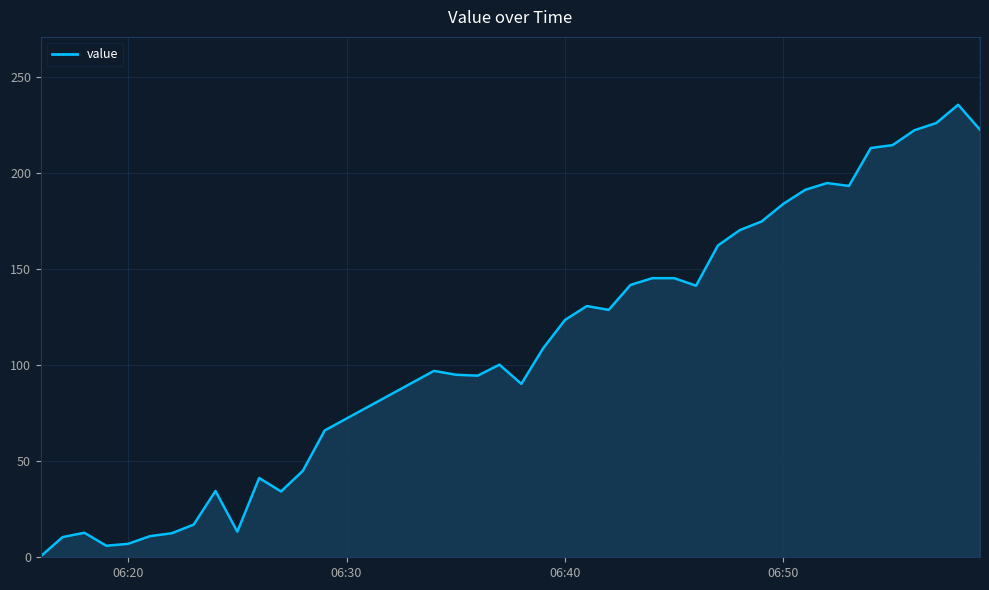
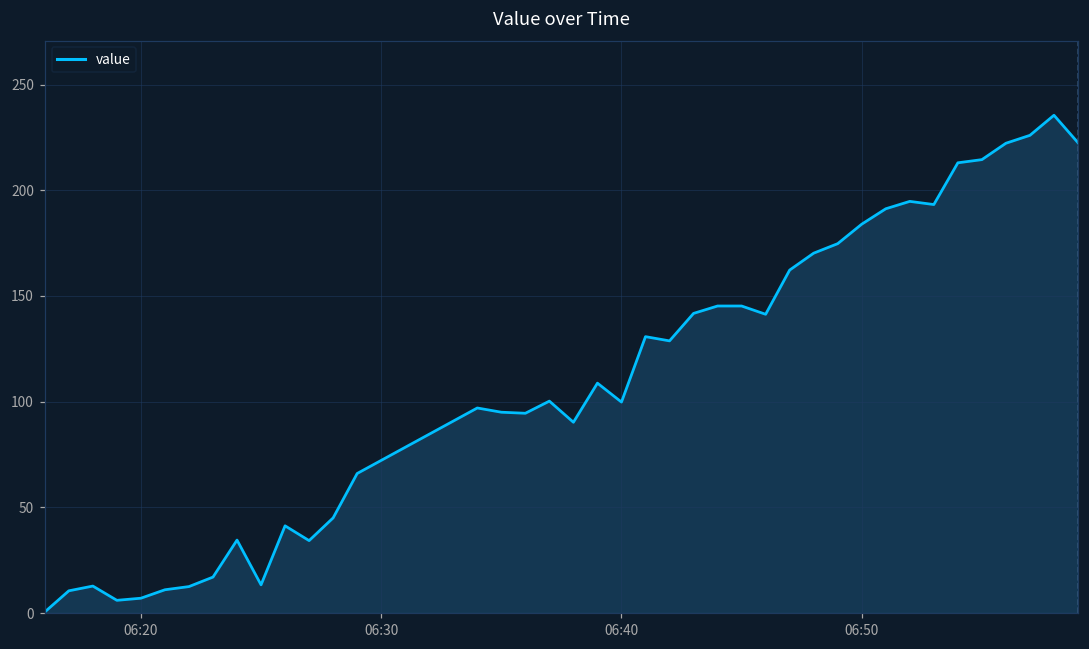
  {
    "06:20": 7,
-   "06:40": 124,
+   "06:40": 100,
    "06:50": 184
  }
